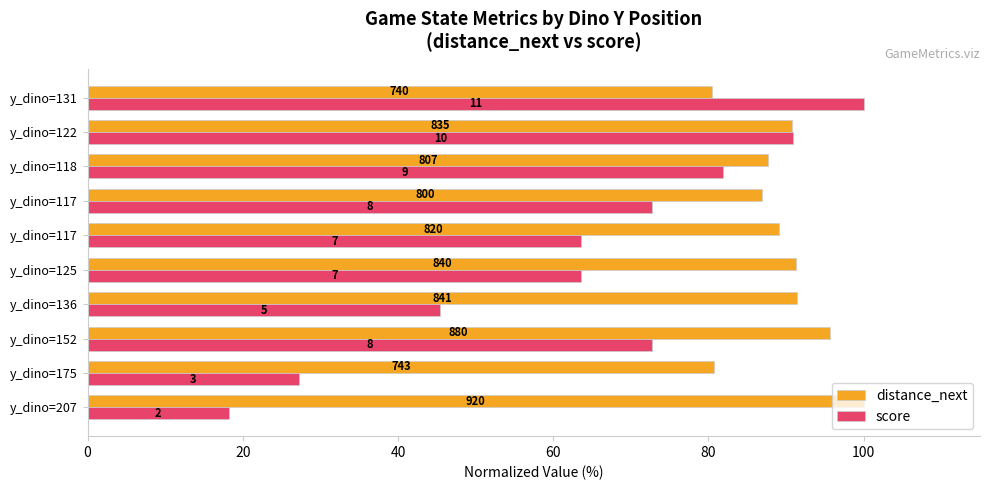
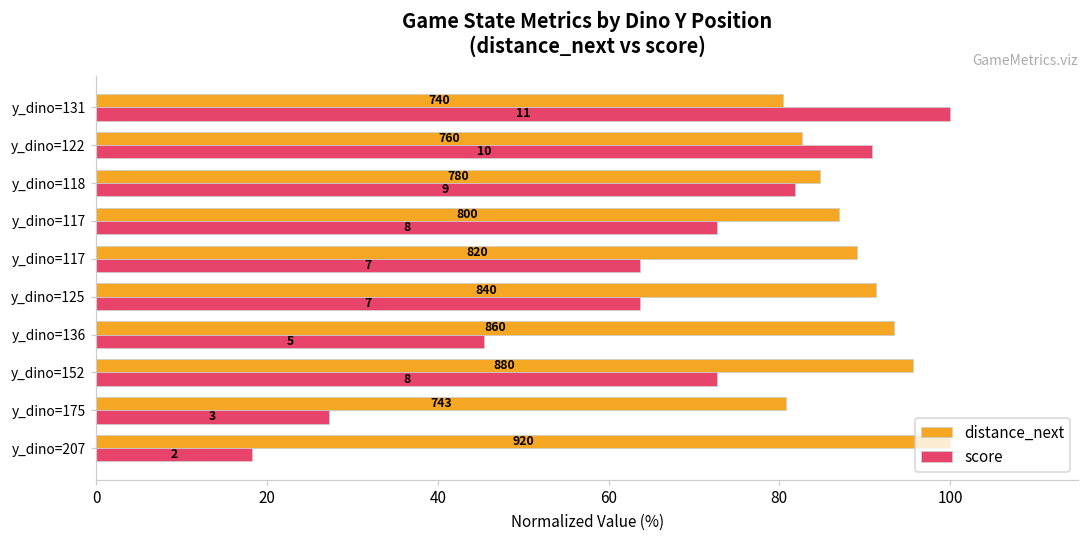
  {
    "distance_next": {
-     "y_dino=122": 835,
-     "y_dino=118": 807,
-     "y_dino=136": 841
+     "y_dino=122": 760,
+     "y_dino=118": 780,
+     "y_dino=136": 860
    }
  }
